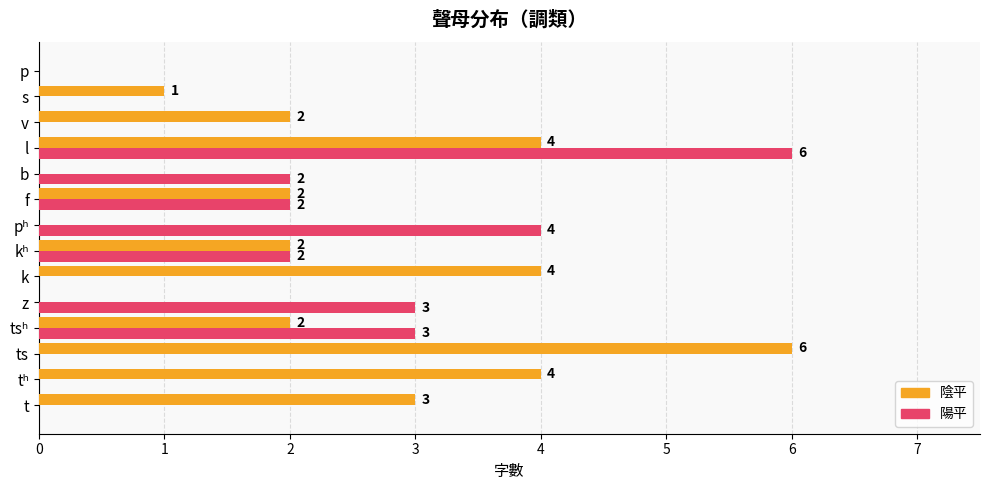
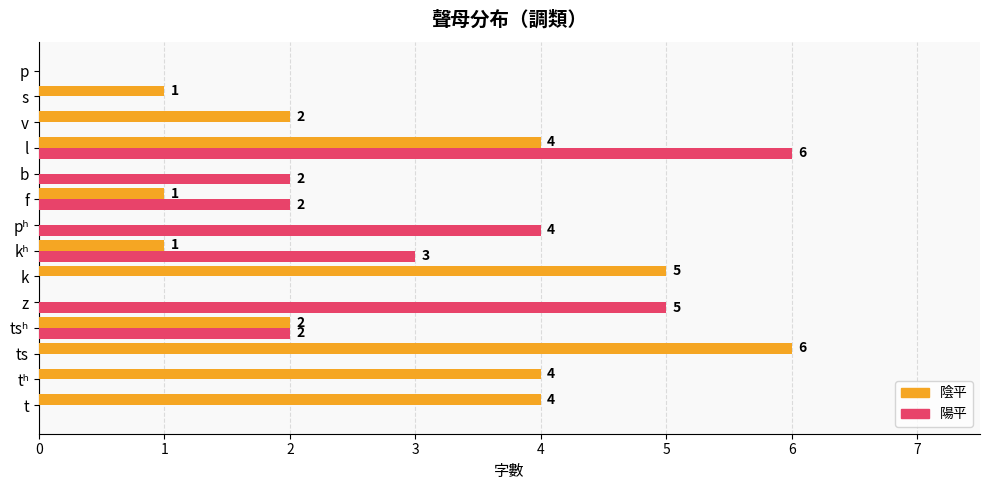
  {
    "陰平": {
      "s": 1,
      "v": 2,
      "l": 4,
-     "f": 2,
-     "kʰ": 2,
-     "k": 4,
+     "f": 1,
+     "kʰ": 1,
+     "k": 5,
      "tsʰ": 2,
      "ts": 6,
      "tʰ": 4,
-     "t": 3
+     "t": 4
    },
    "陽平": {
      "l": 6,
      "b": 2,
      "pʰ": 4,
-     "kʰ": 2,
-     "z": 3,
-     "tsʰ": 3
+     "kʰ": 3,
+     "z": 5,
+     "tsʰ": 2
    }
  }
